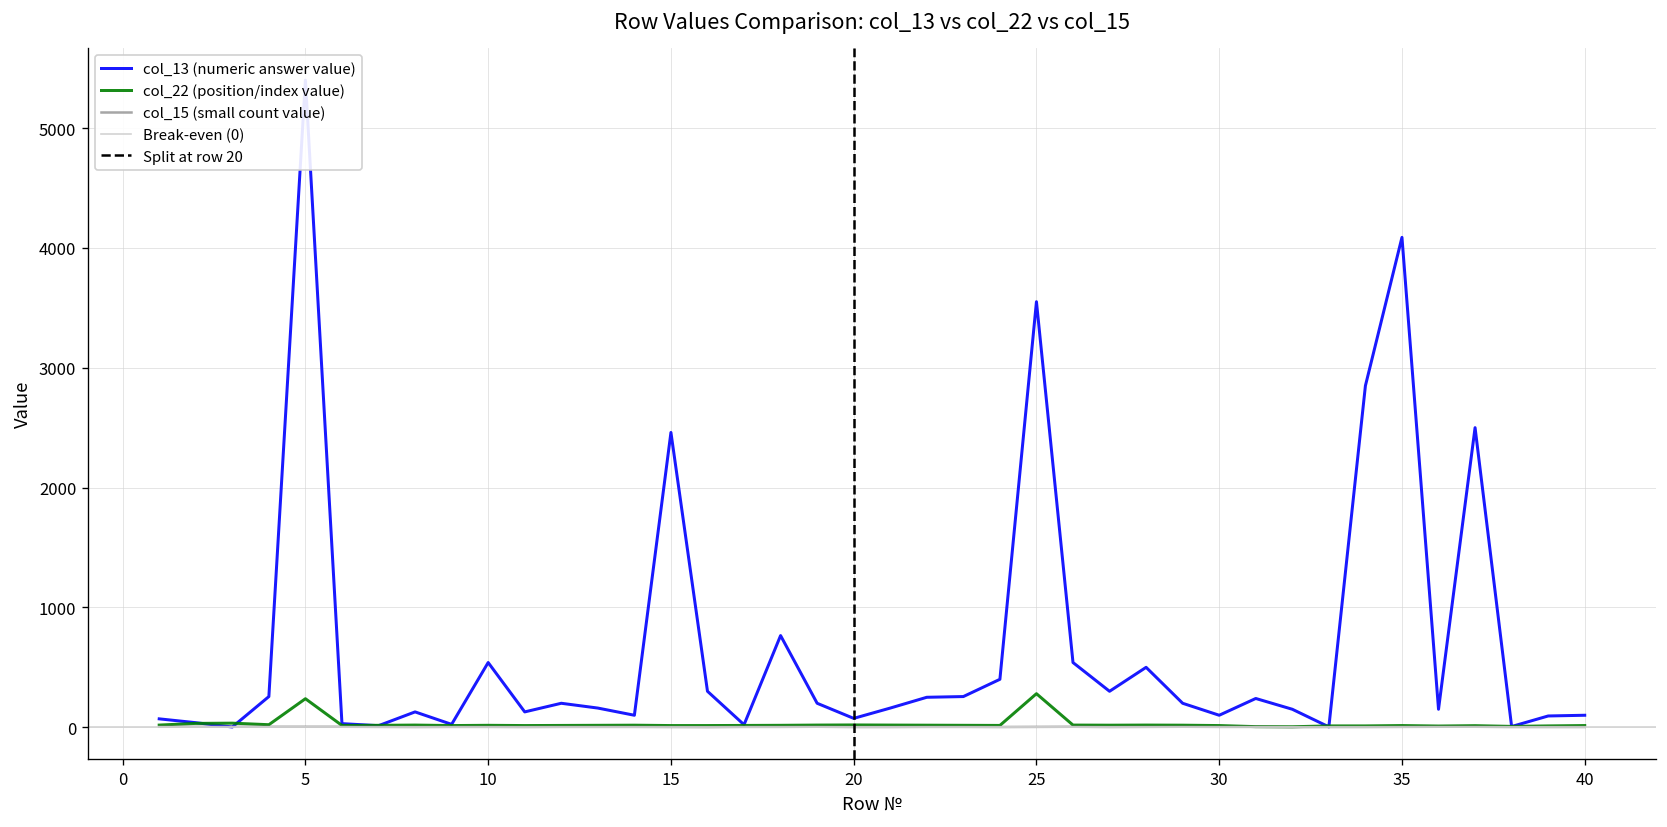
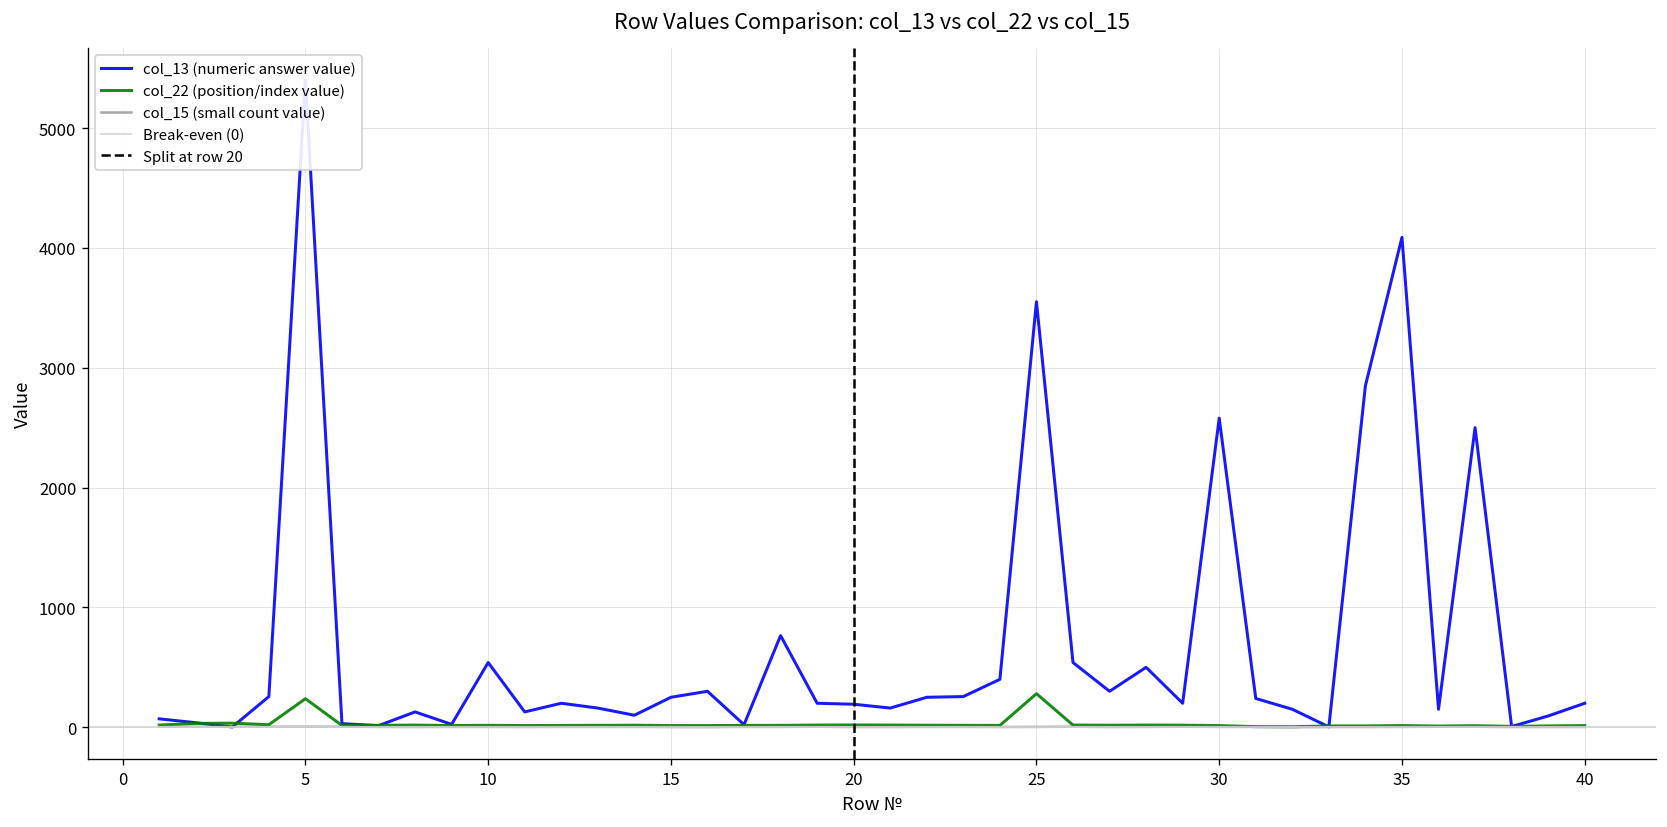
  {
    "col_13 (numeric answer value)": {
      "10": 500,
-     "15": 2500,
-     "20": 100,
+     "15": 300,
+     "20": 200,
      "25": 3600,
-     "30": 100,
+     "30": 2600,
      "35": 4100,
-     "40": 100
+     "40": 200
    },
    "col_22 (position/index value)": {
      "5": 200,
      "25": 300
    },
    "col_15 (small count value)": {
      "5": 0,
      "25": 0
    }
  }
